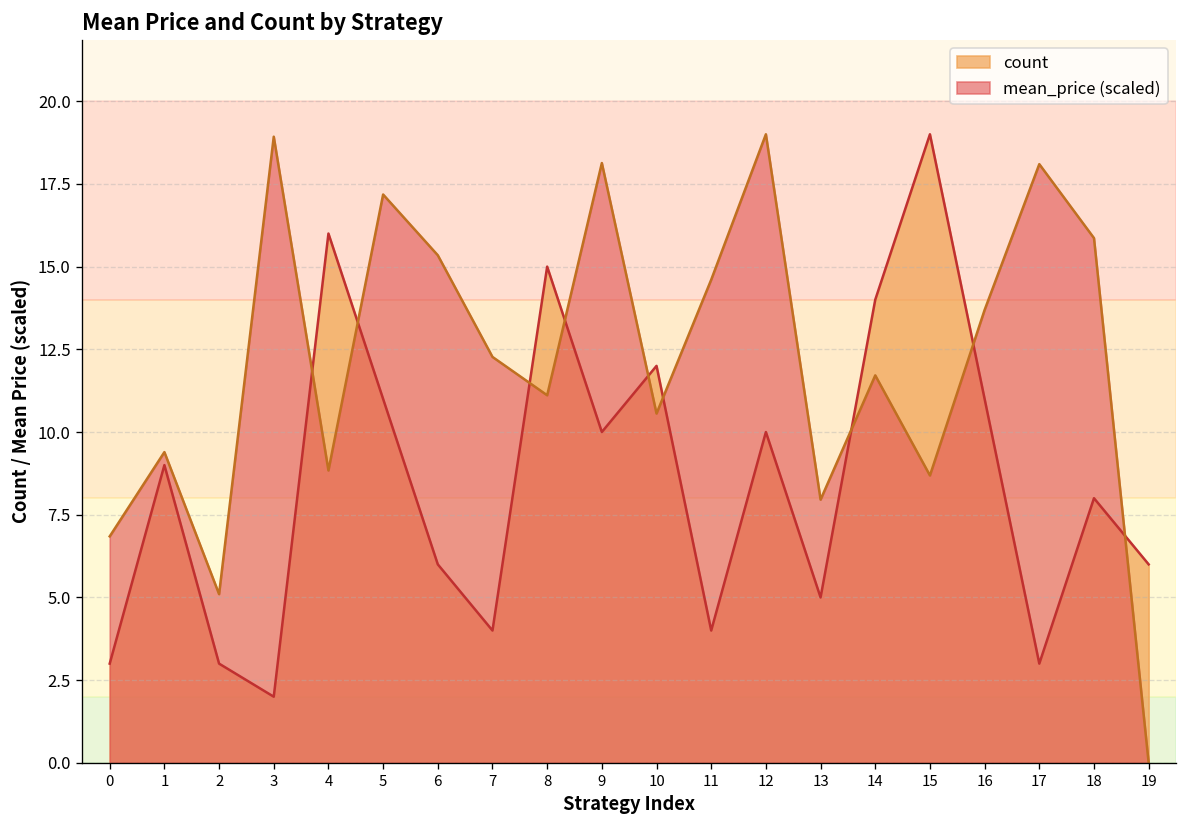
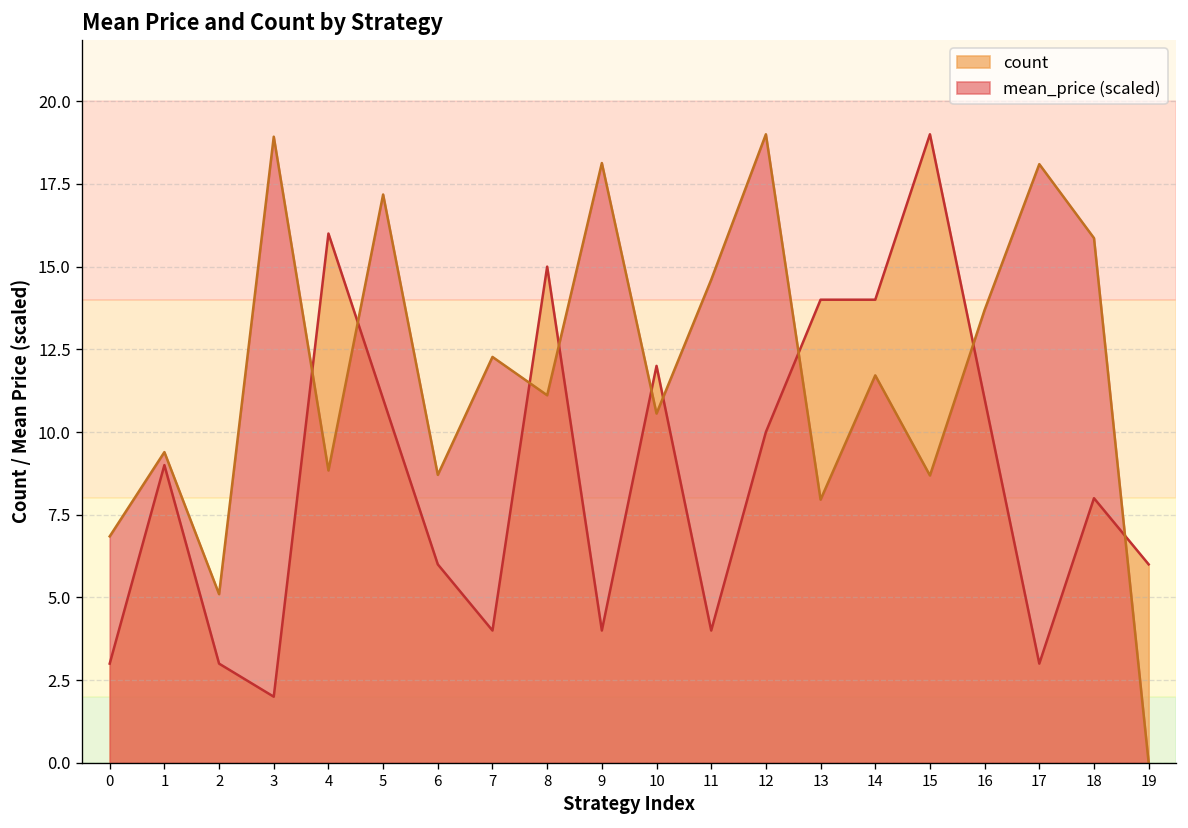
  {
    "count": {
      "0": 3,
      "1": 9,
      "2": 3,
      "3": 2,
      "4": 16,
      "5": 11,
      "6": 6,
      "7": 4,
      "8": 15,
-     "9": 10,
+     "9": 4,
      "10": 12,
      "11": 4,
      "12": 10,
-     "13": 5,
+     "13": 14,
      "14": 14,
      "15": 19,
      "16": 11,
      "17": 3,
      "18": 8,
      "19": 6
    },
    "mean_price (scaled)": {
      "0": 6.8,
      "1": 9.4,
      "2": 5.1,
      "3": 18.9,
      "4": 8.8,
      "5": 17.2,
-     "6": 15.3,
+     "6": 8.7,
      "7": 12.3,
      "8": 11.1,
      "9": 18.1,
      "10": 10.6,
      "11": 14.6,
      "12": 19.0,
      "13": 8.0,
      "14": 11.7,
      "15": 8.7,
      "16": 13.7,
      "17": 18.1,
      "18": 15.9,
      "19": 0.0
    }
  }
